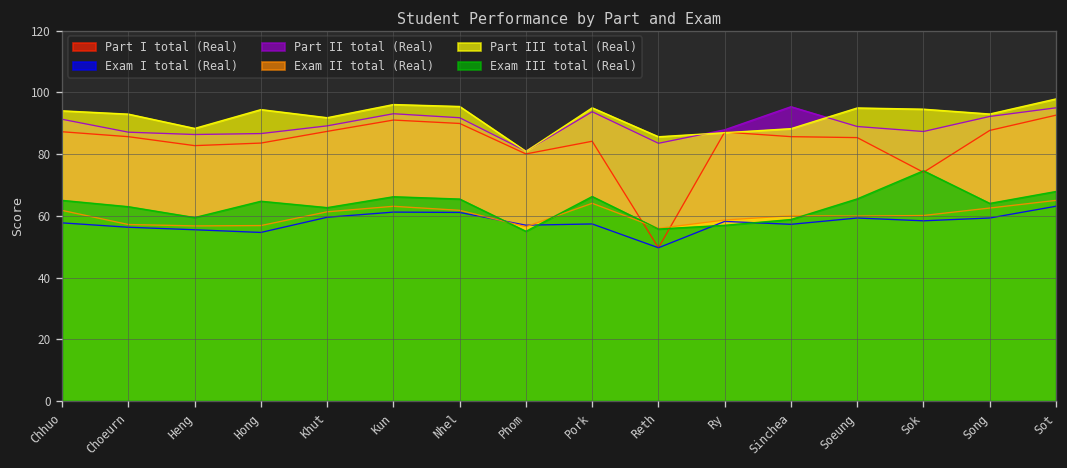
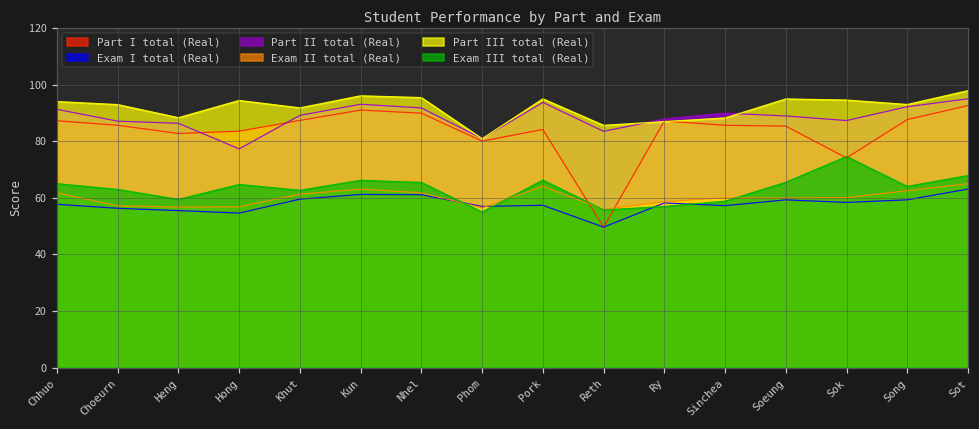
  {
    "Part I total (Real)": {
      "Chhuo": 87,
      "Choeurn": 86,
      "Heng": 83,
      "Hong": 84,
      "Khut": 87,
      "Kun": 91,
      "Nhel": 90,
      "Pork": 84,
      "Sinchea": 86,
      "Soeung": 85,
      "Song": 88,
      "Sot": 93
    },
    "Exam I total (Real)": {
      "Chhuo": 58,
      "Heng": 55,
      "Hong": 55,
      "Khut": 60,
      "Kun": 61,
      "Pork": 57,
      "Sinchea": 57,
      "Sok": 58,
      "Song": 59,
      "Sot": 63
    },
    "Part II total (Real)": {
      "Chhuo": 91,
      "Choeurn": 87,
      "Heng": 86,
-     "Hong": 87,
+     "Hong": 77,
      "Khut": 89,
      "Kun": 93,
      "Nhel": 92,
      "Pork": 94,
      "Reth": 84,
-     "Sinchea": 95,
+     "Sinchea": 90,
      "Soeung": 89,
      "Sok": 87,
      "Sot": 95
    },
    "Exam II total (Real)": {
      "Chhuo": 62,
      "Heng": 57,
      "Hong": 57,
      "Khut": 61,
      "Kun": 63,
      "Pork": 64,
      "Sinchea": 60,
      "Sok": 60,
      "Song": 63,
      "Sot": 65
    },
    "Part III total (Real)": {
      "Chhuo": 94,
      "Choeurn": 93,
      "Heng": 88,
      "Hong": 94,
      "Khut": 92,
      "Kun": 96,
      "Nhel": 95,
      "Pork": 95,
      "Reth": 86,
      "Sinchea": 88,
      "Soeung": 95,
      "Sok": 95,
      "Sot": 98
    },
    "Exam III total (Real)": {
      "Chhuo": 65,
      "Choeurn": 63,
      "Heng": 59,
      "Hong": 65,
      "Khut": 63,
      "Kun": 66,
      "Nhel": 65,
      "Phom": 55,
      "Pork": 66,
      "Ry": 57,
      "Sinchea": 59,
      "Soeung": 66,
      "Song": 64,
      "Sot": 68
    }
  }
